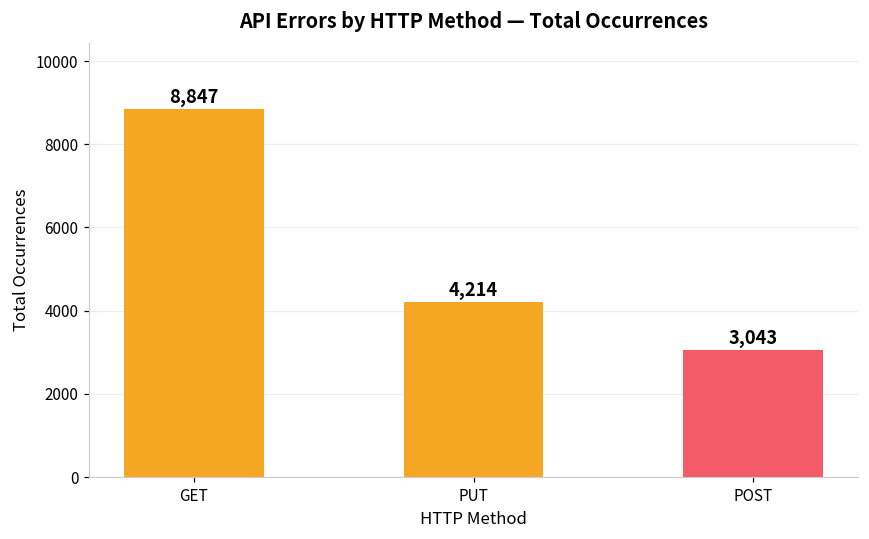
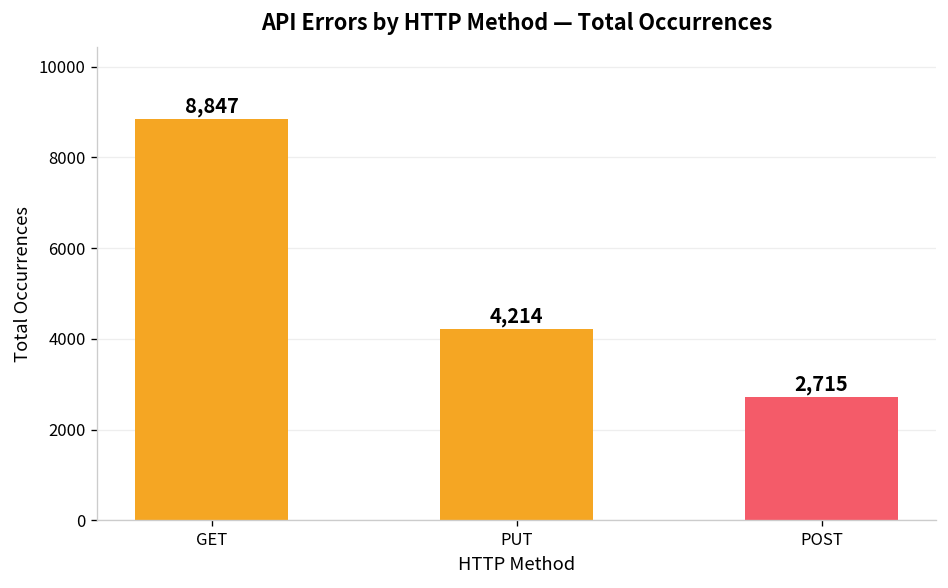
  {
    "GET": "8,847",
    "PUT": "4,214",
-   "POST": "3,043"
+   "POST": "2,715"
  }
